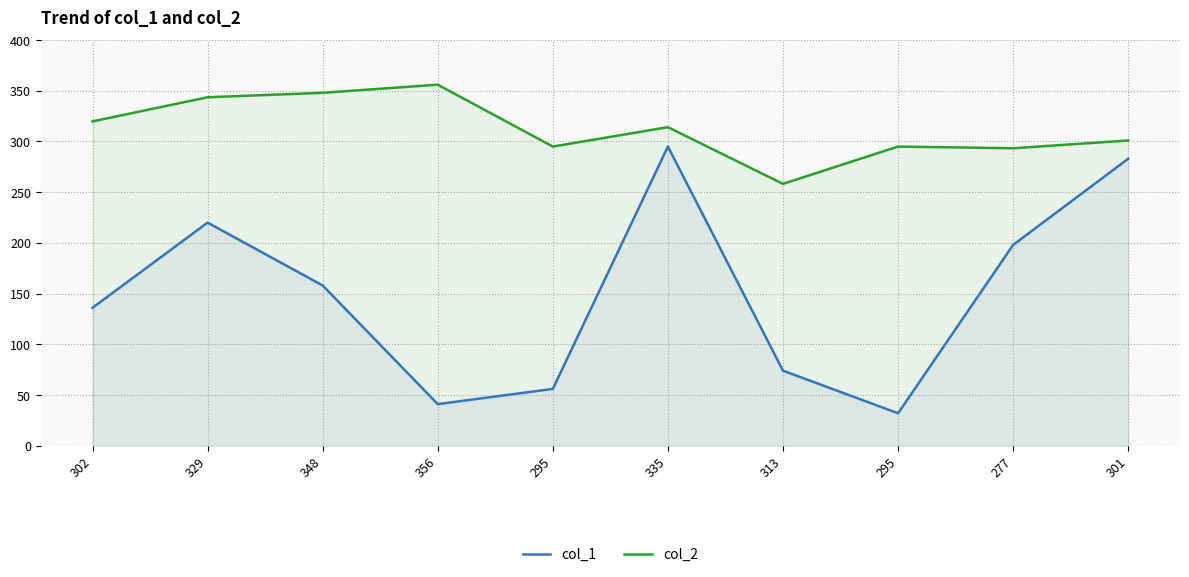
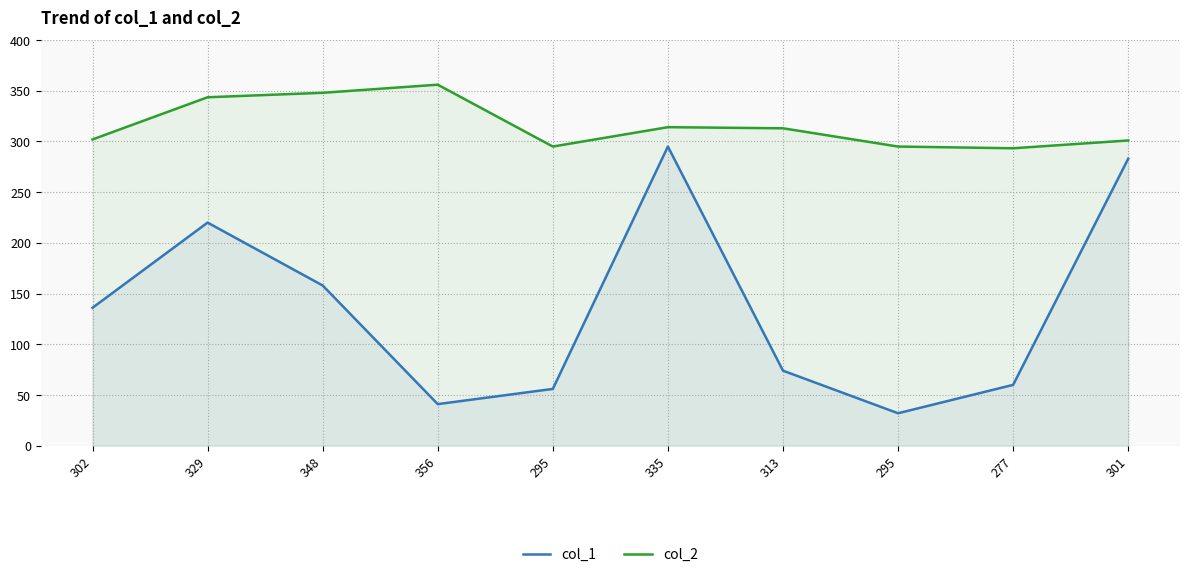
  {
    "col_1": {
      "302": 136,
      "329": 220,
      "348": 158,
      "356": 41,
      "335": 295,
      "313": 74,
-     "277": 198,
+     "277": 60,
      "301": 283
    },
    "col_2": {
-     "302": 320,
+     "302": 302,
      "329": 344,
      "348": 348,
      "356": 356,
      "335": 314,
-     "313": 258,
+     "313": 313,
      "277": 293,
      "301": 301
    }
  }
